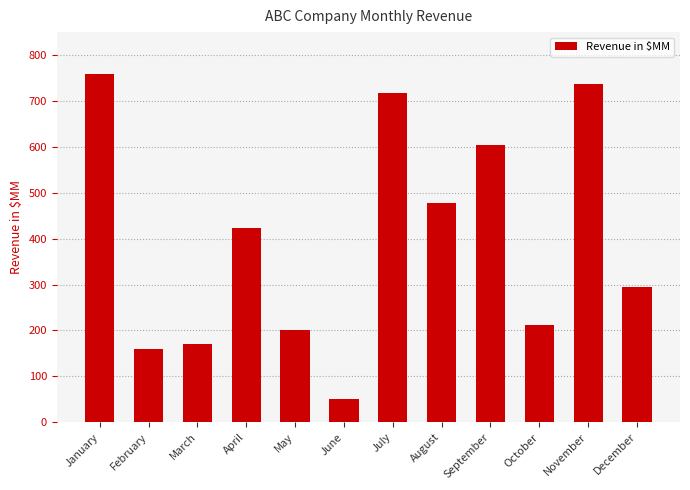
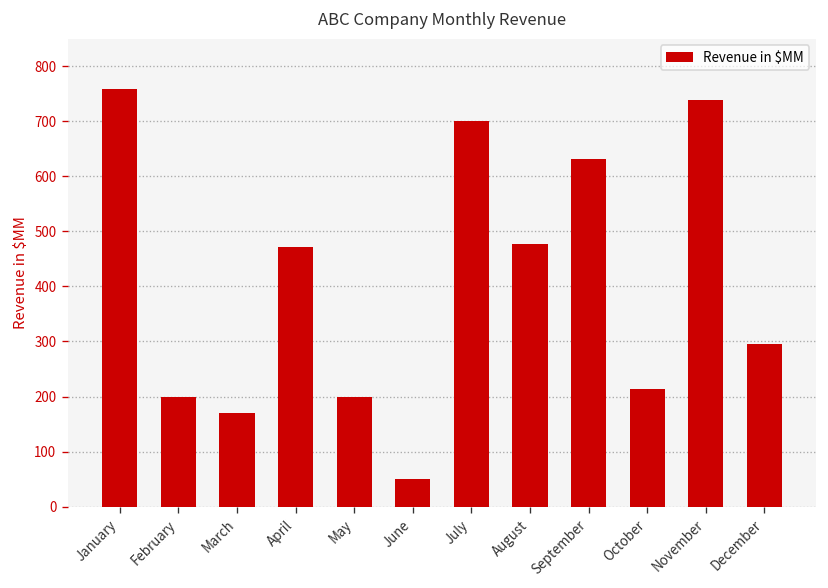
  {
    "January": 760,
-   "February": 160,
+   "February": 200,
    "March": 170,
-   "April": 420,
+   "April": 470,
    "May": 200,
    "June": 50,
-   "July": 720,
+   "July": 700,
    "August": 480,
-   "September": 610,
+   "September": 630,
    "October": 210,
    "November": 740,
    "December": 300
  }
